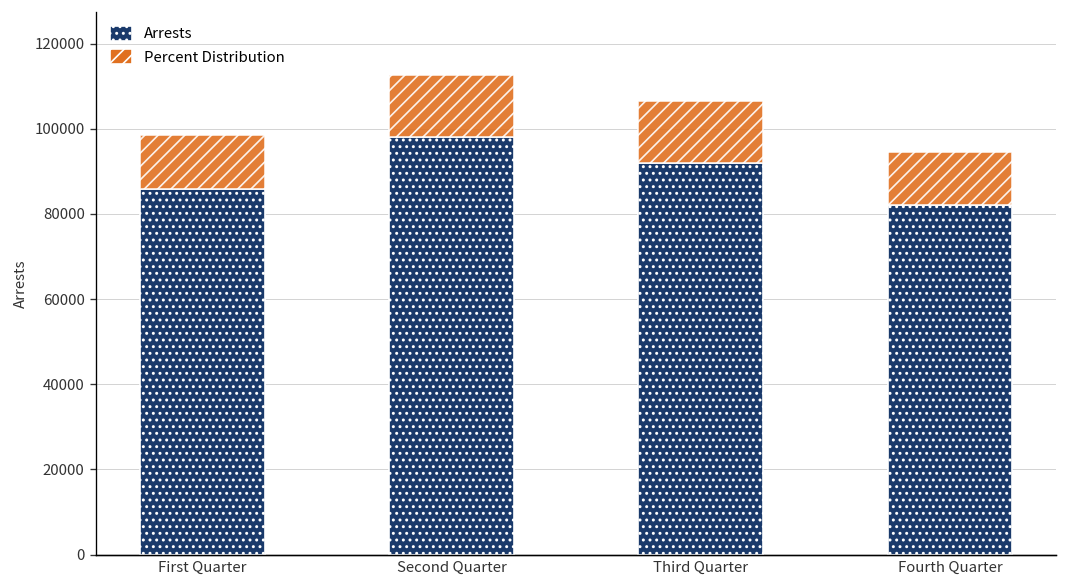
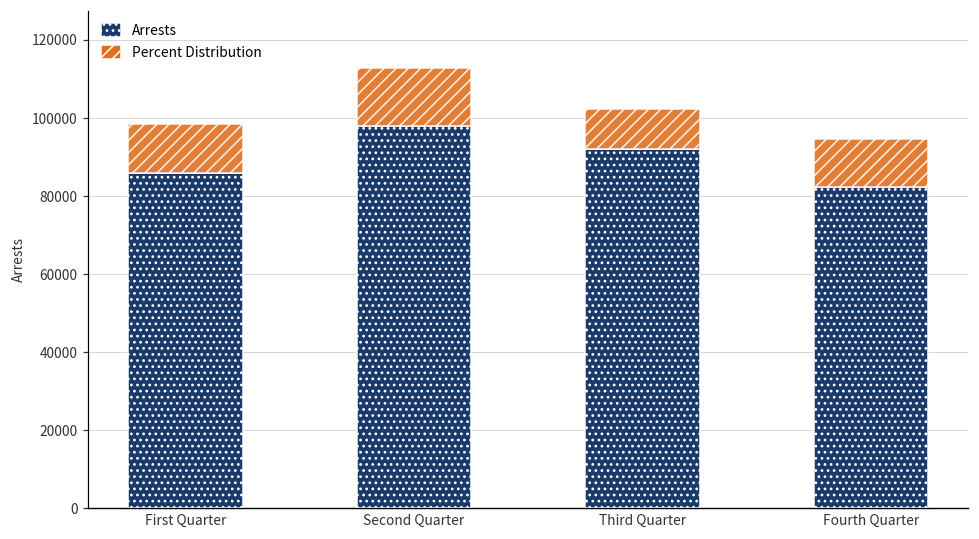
  {
    "Arrests": {
      "First Quarter": 86000,
      "Second Quarter": 98000,
      "Third Quarter": 92000,
      "Fourth Quarter": 82000
    },
    "Percent Distribution": {
      "First Quarter": 13000,
      "Second Quarter": 15000,
-     "Third Quarter": 14000,
+     "Third Quarter": 10000,
      "Fourth Quarter": 12000
    }
  }
